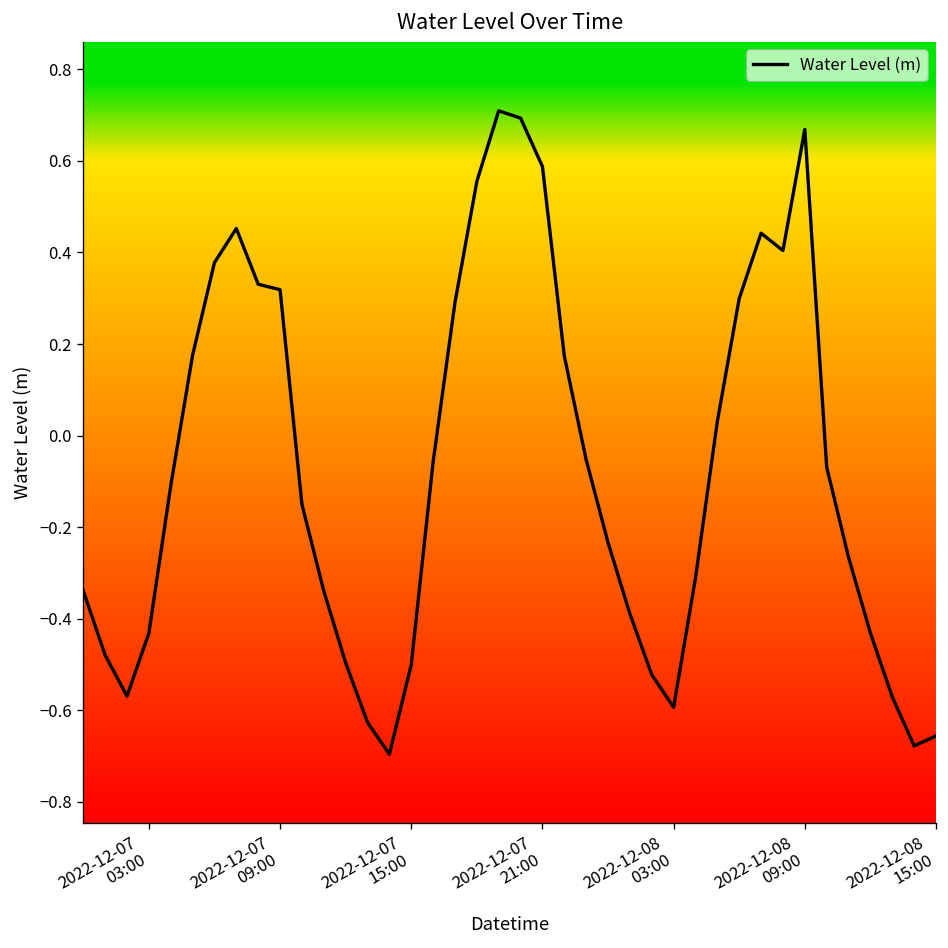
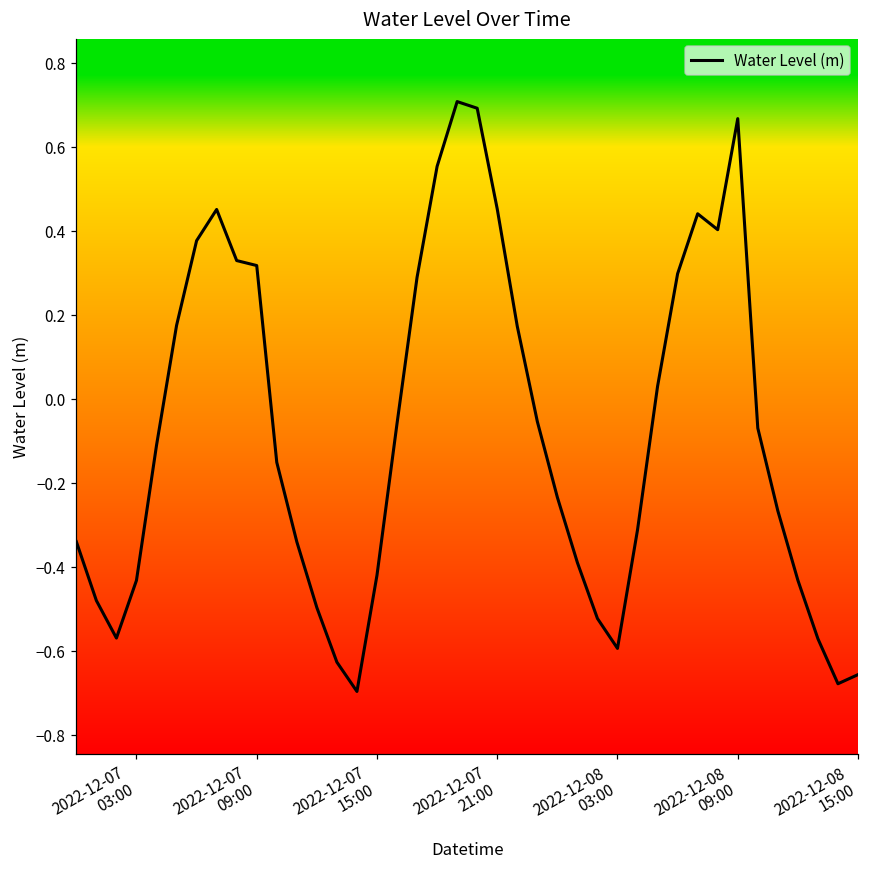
  {
    "2022-12-07 03:00": -0.43,
    "2022-12-07 09:00": 0.32,
-   "2022-12-07 15:00": -0.50,
-   "2022-12-07 21:00": 0.59,
+   "2022-12-07 15:00": -0.42,
+   "2022-12-07 21:00": 0.45,
    "2022-12-08 03:00": -0.59,
    "2022-12-08 09:00": 0.67,
    "2022-12-08 15:00": -0.66
  }
